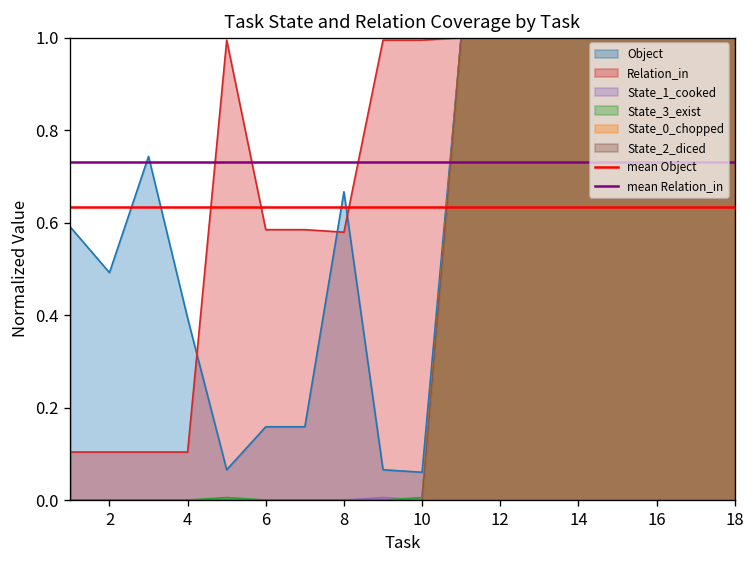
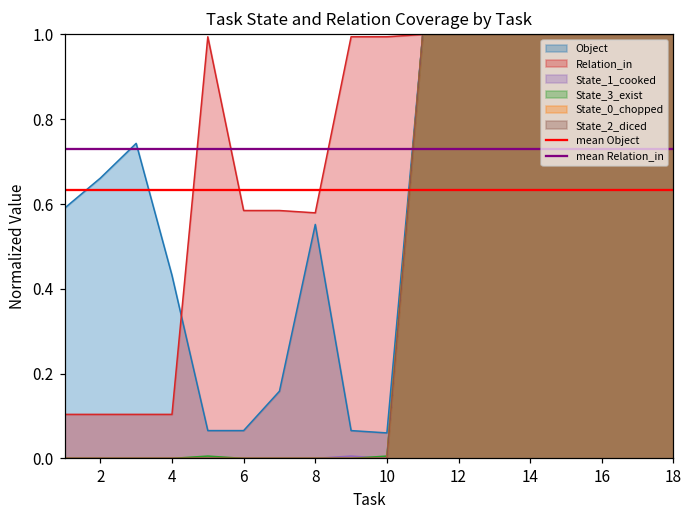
  {
    "Object": {
-     "2": 0.49,
-     "4": 0.39,
-     "6": 0.16,
-     "8": 0.67,
+     "2": 0.66,
+     "4": 0.43,
+     "6": 0.07,
+     "8": 0.55,
      "10": 0.06
    }
  }
